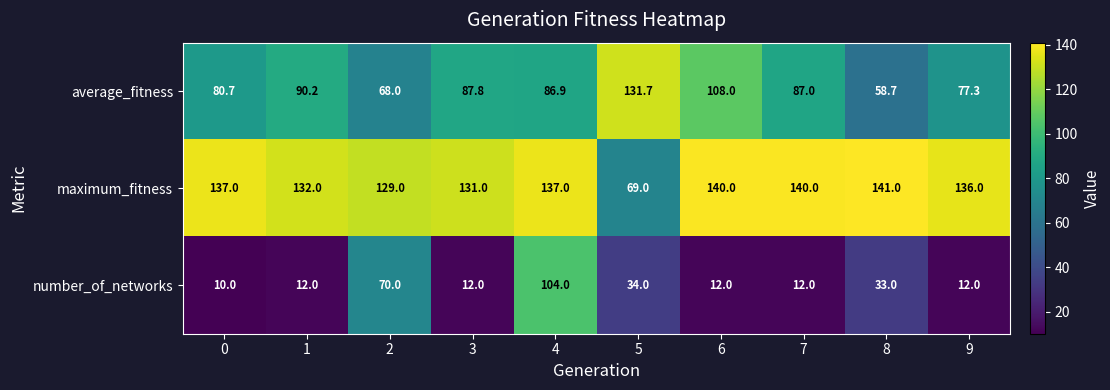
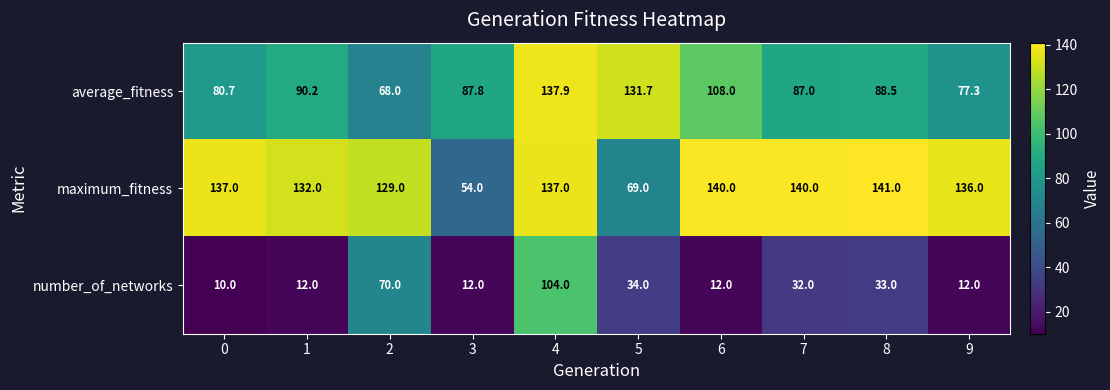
  {
    "average_fitness": {
      "0": 80.7,
      "1": 90.2,
      "2": 68.0,
      "3": 87.8,
-     "4": 86.9,
+     "4": 137.9,
      "5": 131.7,
      "6": 108.0,
      "7": 87.0,
-     "8": 58.7,
+     "8": 88.5,
      "9": 77.3
    },
    "maximum_fitness": {
      "0": 137.0,
      "1": 132.0,
      "2": 129.0,
-     "3": 131.0,
+     "3": 54.0,
      "4": 137.0,
      "5": 69.0,
      "6": 140.0,
      "7": 140.0,
      "8": 141.0,
      "9": 136.0
    },
    "number_of_networks": {
      "0": 10.0,
      "1": 12.0,
      "2": 70.0,
      "3": 12.0,
      "4": 104.0,
      "5": 34.0,
      "6": 12.0,
-     "7": 12.0,
+     "7": 32.0,
      "8": 33.0,
      "9": 12.0
    }
  }
